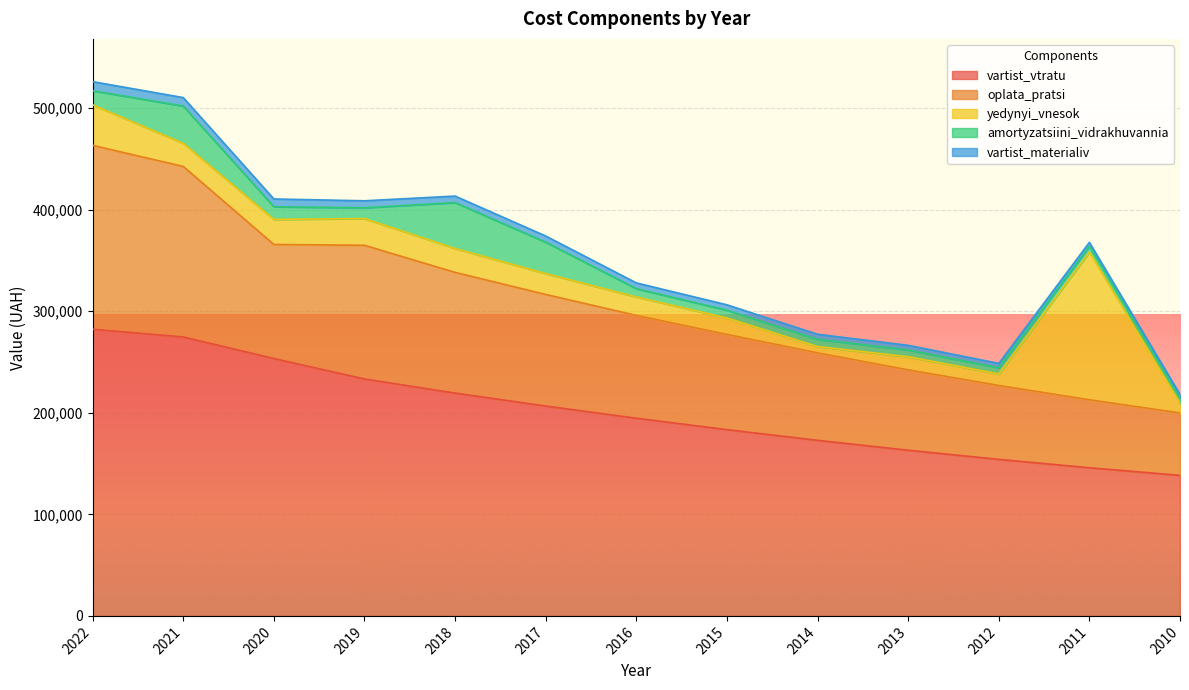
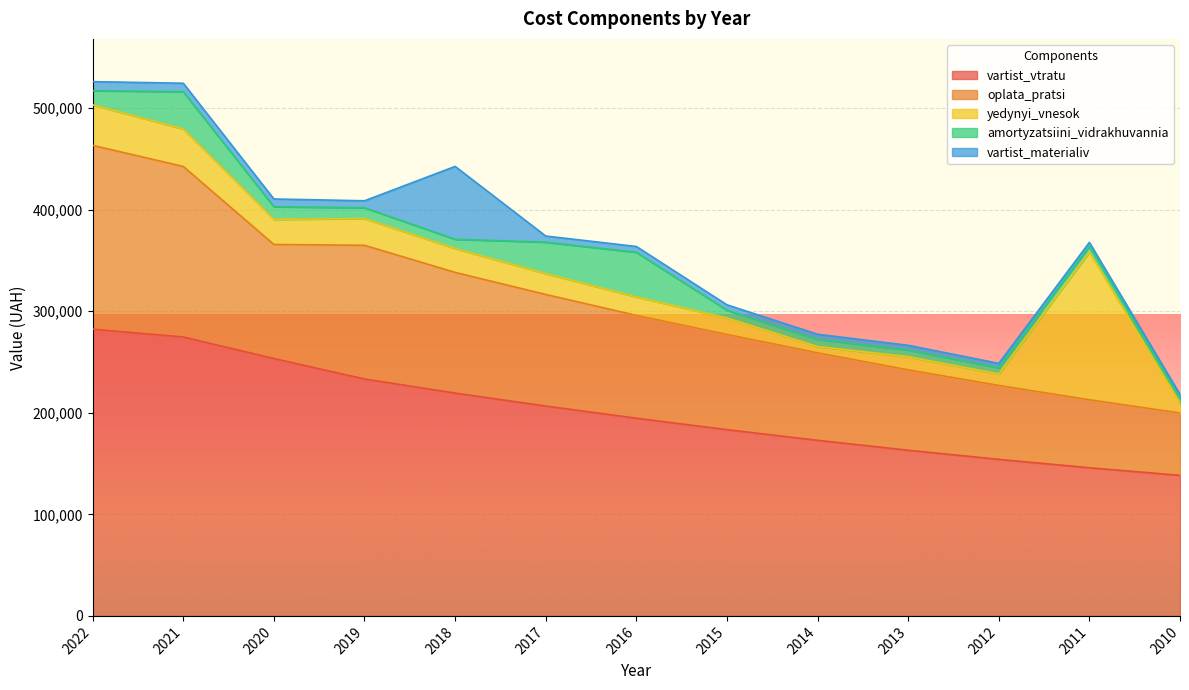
  {
    "yedynyi_vnesok": {
      "2022": "40,000",
-     "2021": "23,000",
+     "2021": "37,000",
      "2020": "25,000",
      "2019": "26,000",
      "2018": "23,000",
      "2017": "21,000",
      "2016": "18,000",
      "2015": "16,000",
      "2014": "6,000",
      "2013": "13,000",
      "2012": "11,000",
      "2011": "145,000",
      "2010": "9,000"
    },
    "amortyzatsiini_vidrakhuvannia": {
      "2022": "14,000",
      "2021": "37,000",
      "2020": "12,000",
      "2019": "11,000",
-     "2018": "45,000",
+     "2018": "9,000",
      "2017": "31,000",
-     "2016": "8,000",
+     "2016": "44,000",
      "2015": "8,000",
      "2014": "7,000",
      "2013": "7,000",
      "2012": "6,000",
      "2011": "6,000",
      "2010": "5,000"
    },
    "vartist_materialiv": {
      "2022": "9,000",
      "2021": "8,000",
      "2020": "8,000",
      "2019": "7,000",
-     "2018": "6,000",
+     "2018": "72,000",
      "2017": "6,000",
      "2016": "6,000",
      "2015": "5,000",
      "2014": "5,000",
      "2013": "5,000",
      "2012": "4,000",
      "2011": "4,000",
      "2010": "4,000"
    }
  }
